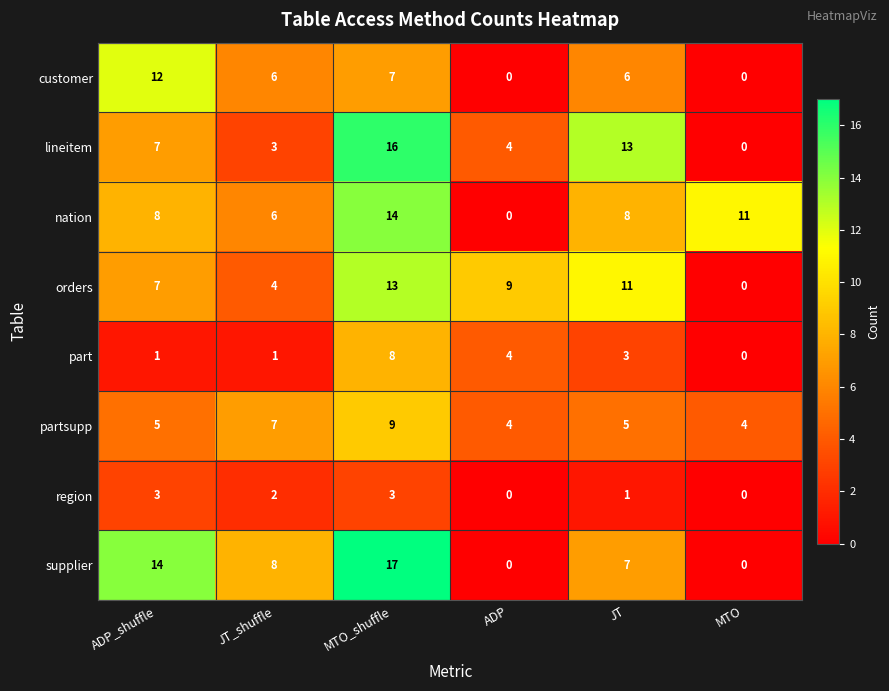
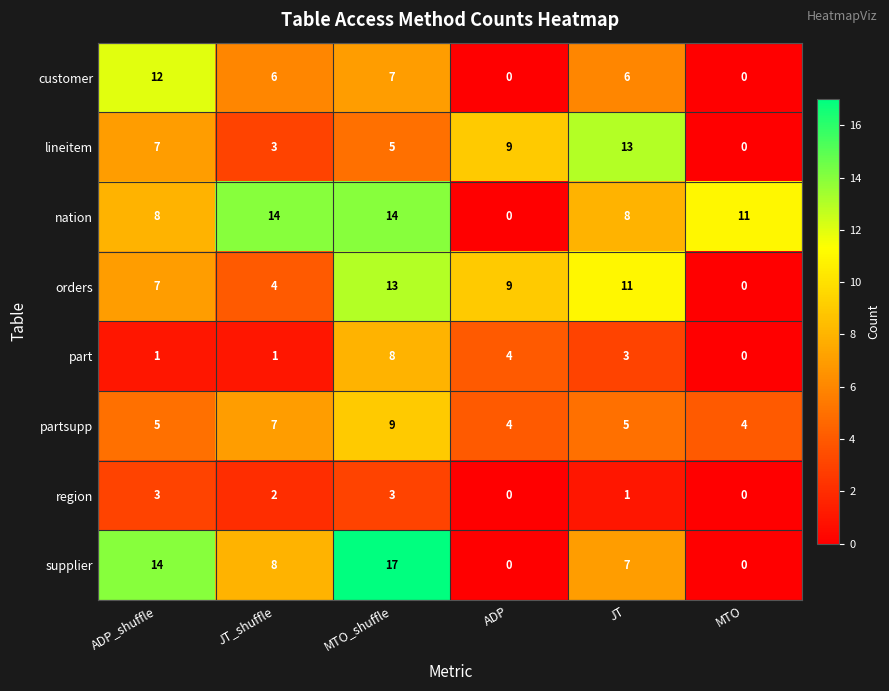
  {
    "customer": {
      "ADP_shuffle": 12,
      "JT_shuffle": 6,
      "MTO_shuffle": 7,
      "ADP": 0,
      "JT": 6,
      "MTO": 0
    },
    "lineitem": {
      "ADP_shuffle": 7,
      "JT_shuffle": 3,
-     "MTO_shuffle": 16,
-     "ADP": 4,
+     "MTO_shuffle": 5,
+     "ADP": 9,
      "JT": 13,
      "MTO": 0
    },
    "nation": {
      "ADP_shuffle": 8,
-     "JT_shuffle": 6,
+     "JT_shuffle": 14,
      "MTO_shuffle": 14,
      "ADP": 0,
      "JT": 8,
      "MTO": 11
    },
    "orders": {
      "ADP_shuffle": 7,
      "JT_shuffle": 4,
      "MTO_shuffle": 13,
      "ADP": 9,
      "JT": 11,
      "MTO": 0
    },
    "part": {
      "ADP_shuffle": 1,
      "JT_shuffle": 1,
      "MTO_shuffle": 8,
      "ADP": 4,
      "JT": 3,
      "MTO": 0
    },
    "partsupp": {
      "ADP_shuffle": 5,
      "JT_shuffle": 7,
      "MTO_shuffle": 9,
      "ADP": 4,
      "JT": 5,
      "MTO": 4
    },
    "region": {
      "ADP_shuffle": 3,
      "JT_shuffle": 2,
      "MTO_shuffle": 3,
      "ADP": 0,
      "JT": 1,
      "MTO": 0
    },
    "supplier": {
      "ADP_shuffle": 14,
      "JT_shuffle": 8,
      "MTO_shuffle": 17,
      "ADP": 0,
      "JT": 7,
      "MTO": 0
    }
  }
